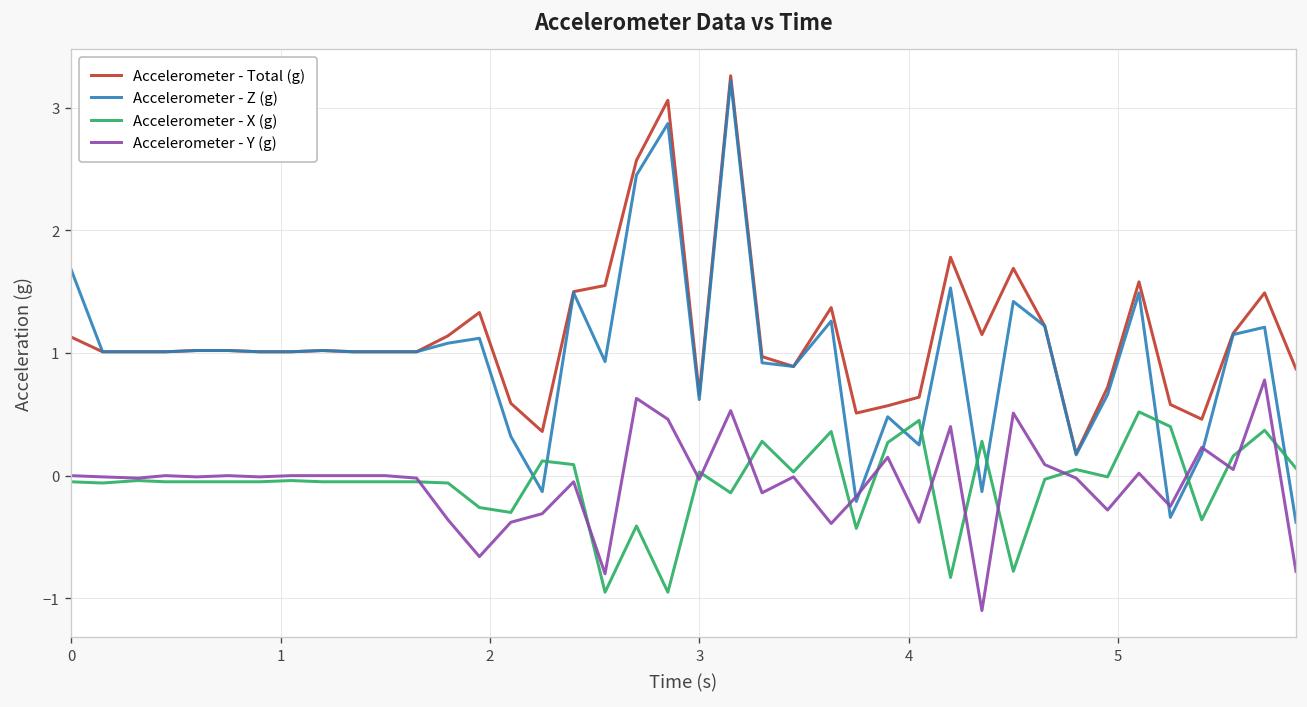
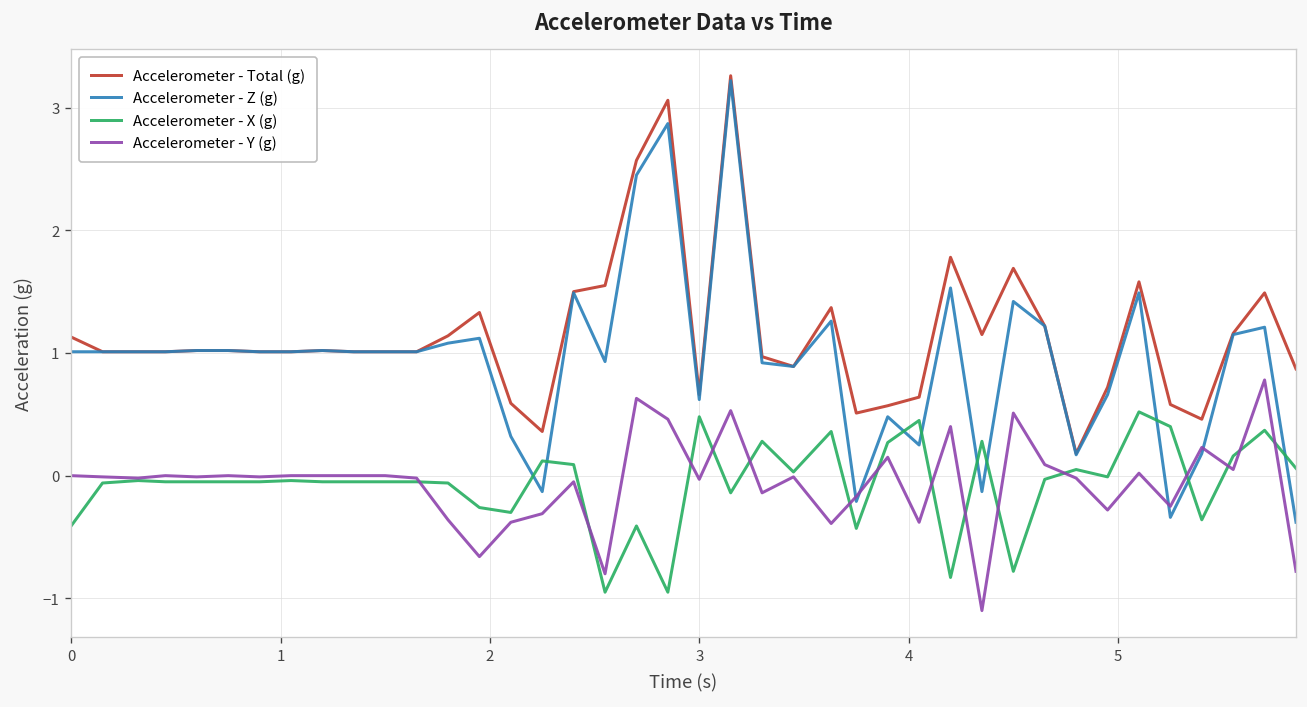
  {
    "Accelerometer - Total (g)": {
      "0": 1.13,
      "3": 0.66
    },
    "Accelerometer - Z (g)": {
-     "0": 1.68,
+     "0": 1.01,
      "3": 0.62
    },
    "Accelerometer - X (g)": {
-     "0": -0.05,
-     "3": 0.03
+     "0": -0.41,
+     "3": 0.48
    },
    "Accelerometer - Y (g)": {
      "0": 0.00,
      "3": -0.03
    }
  }
